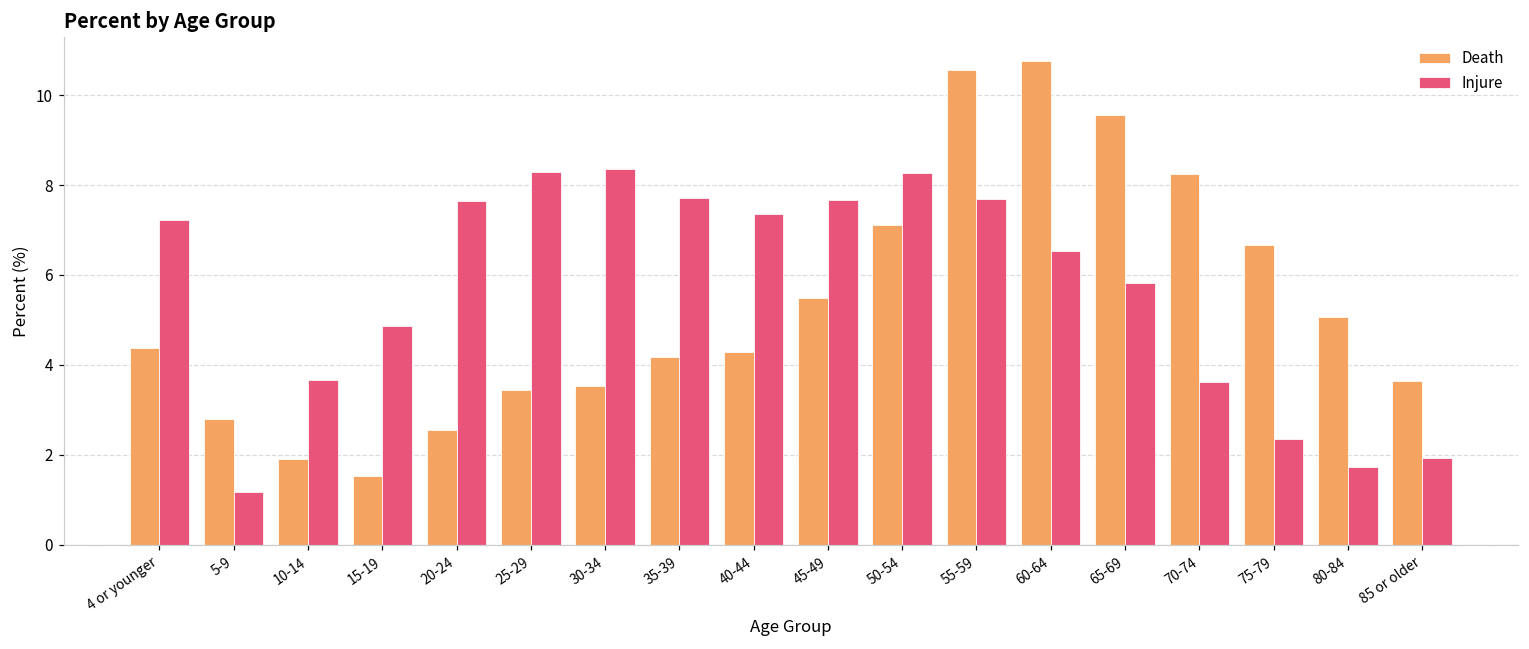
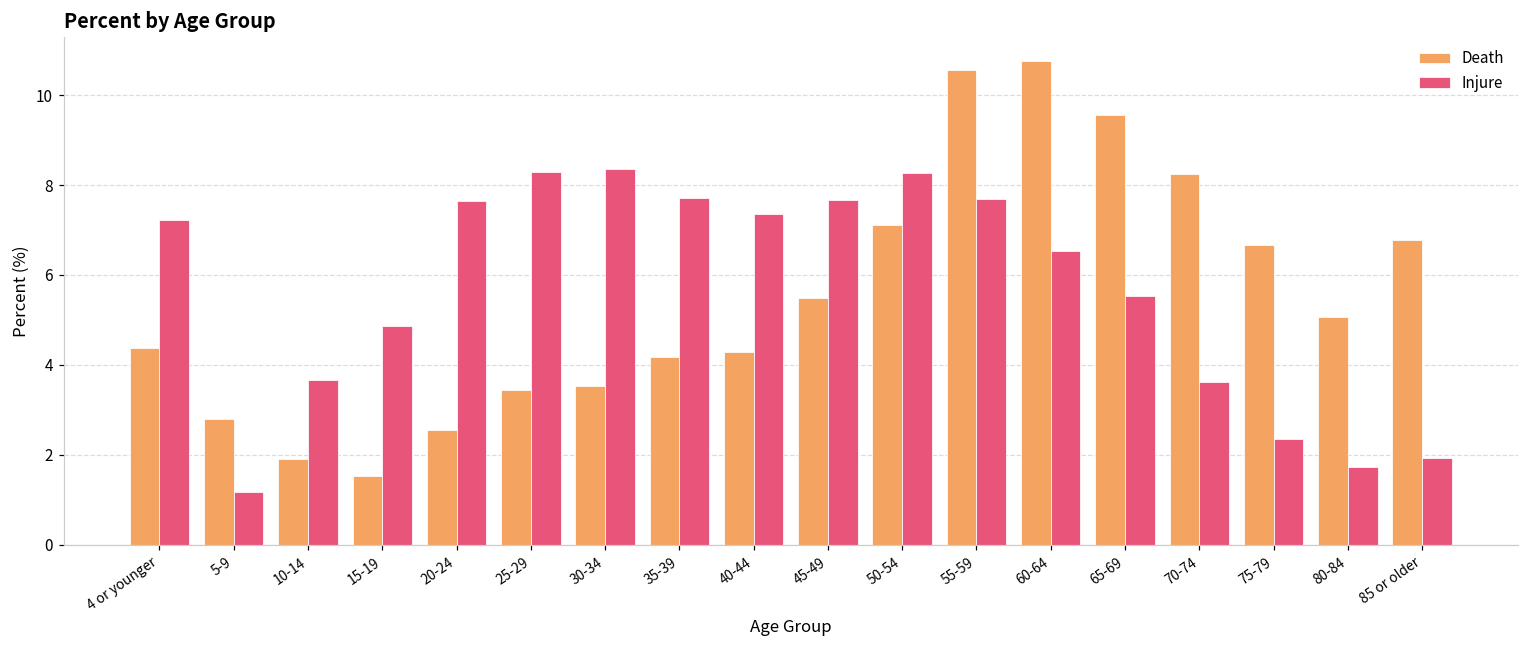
  {
    "Death": {
      "4 or younger": 4.4,
      "5-9": 2.8,
      "10-14": 1.9,
      "15-19": 1.5,
      "20-24": 2.6,
      "25-29": 3.4,
      "30-34": 3.5,
      "35-39": 4.2,
      "40-44": 4.3,
      "45-49": 5.5,
      "50-54": 7.1,
      "55-59": 10.6,
      "60-64": 10.8,
      "65-69": 9.6,
      "70-74": 8.3,
      "75-79": 6.7,
      "80-84": 5.1,
-     "85 or older": 3.6
+     "85 or older": 6.8
    },
    "Injure": {
      "4 or younger": 7.2,
      "5-9": 1.2,
      "10-14": 3.7,
      "15-19": 4.9,
      "20-24": 7.6,
      "25-29": 8.3,
      "30-34": 8.4,
      "35-39": 7.7,
      "40-44": 7.4,
      "45-49": 7.7,
      "50-54": 8.3,
      "55-59": 7.7,
      "60-64": 6.5,
-     "65-69": 5.8,
+     "65-69": 5.5,
      "70-74": 3.6,
      "75-79": 2.3,
      "80-84": 1.7,
      "85 or older": 1.9
    }
  }
